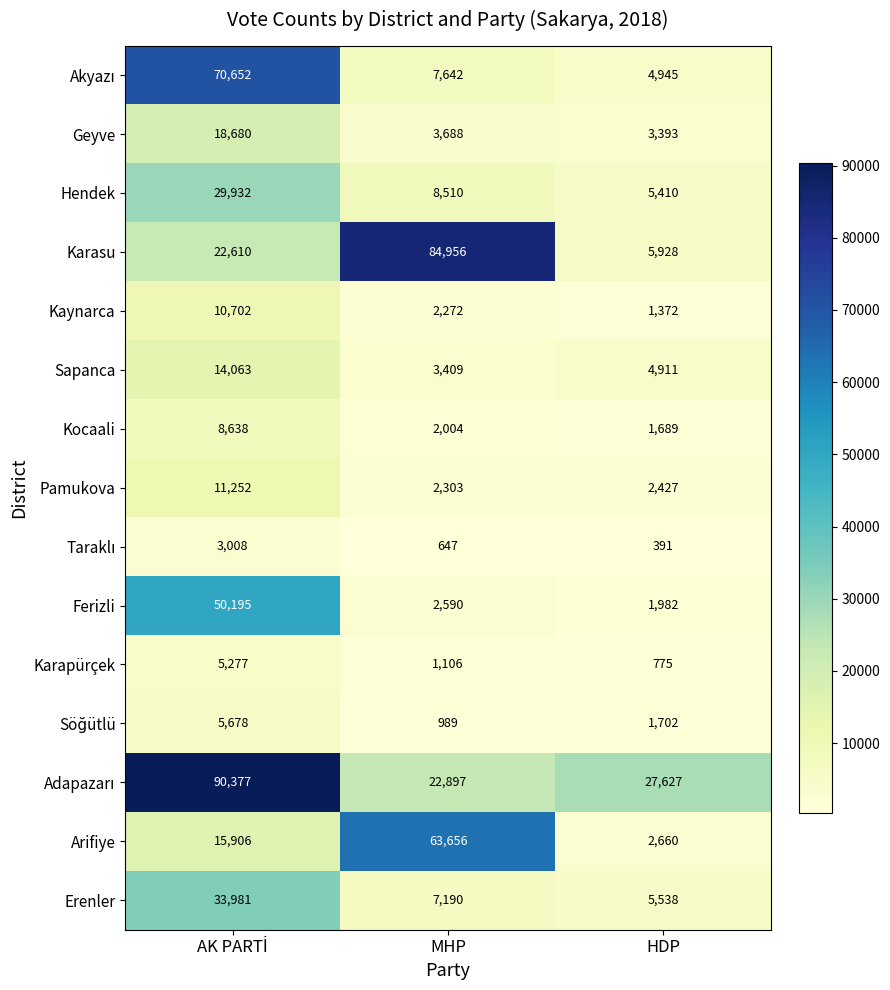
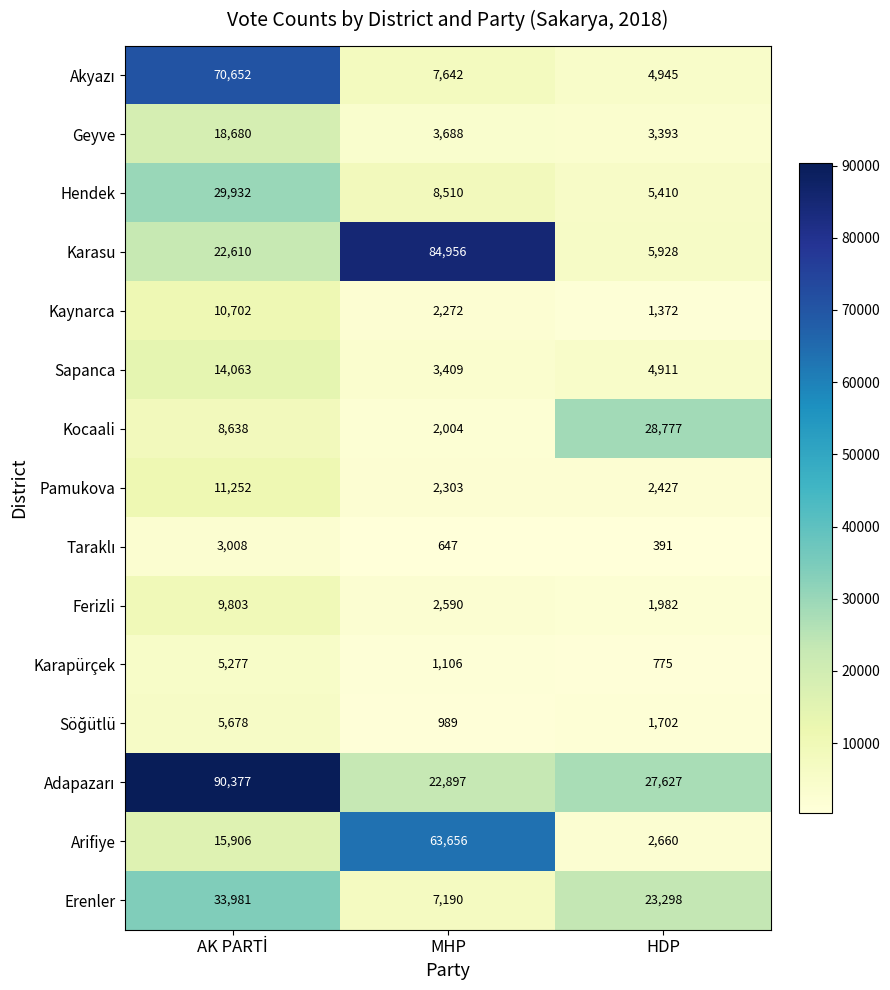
  {
    "Akyazı": {
      "AK PARTİ": "70,652",
      "MHP": "7,642",
      "HDP": "4,945"
    },
    "Geyve": {
      "AK PARTİ": "18,680",
      "MHP": "3,688",
      "HDP": "3,393"
    },
    "Hendek": {
      "AK PARTİ": "29,932",
      "MHP": "8,510",
      "HDP": "5,410"
    },
    "Karasu": {
      "AK PARTİ": "22,610",
      "MHP": "84,956",
      "HDP": "5,928"
    },
    "Kaynarca": {
      "AK PARTİ": "10,702",
      "MHP": "2,272",
      "HDP": "1,372"
    },
    "Sapanca": {
      "AK PARTİ": "14,063",
      "MHP": "3,409",
      "HDP": "4,911"
    },
    "Kocaali": {
      "AK PARTİ": "8,638",
      "MHP": "2,004",
-     "HDP": "1,689"
+     "HDP": "28,777"
    },
    "Pamukova": {
      "AK PARTİ": "11,252",
      "MHP": "2,303",
      "HDP": "2,427"
    },
    "Taraklı": {
      "AK PARTİ": "3,008",
      "MHP": "647",
      "HDP": "391"
    },
    "Ferizli": {
-     "AK PARTİ": "50,195",
+     "AK PARTİ": "9,803",
      "MHP": "2,590",
      "HDP": "1,982"
    },
    "Karapürçek": {
      "AK PARTİ": "5,277",
      "MHP": "1,106",
      "HDP": "775"
    },
    "Söğütlü": {
      "AK PARTİ": "5,678",
      "MHP": "989",
      "HDP": "1,702"
    },
    "Adapazarı": {
      "AK PARTİ": "90,377",
      "MHP": "22,897",
      "HDP": "27,627"
    },
    "Arifiye": {
      "AK PARTİ": "15,906",
      "MHP": "63,656",
      "HDP": "2,660"
    },
    "Erenler": {
      "AK PARTİ": "33,981",
      "MHP": "7,190",
-     "HDP": "5,538"
+     "HDP": "23,298"
    }
  }
